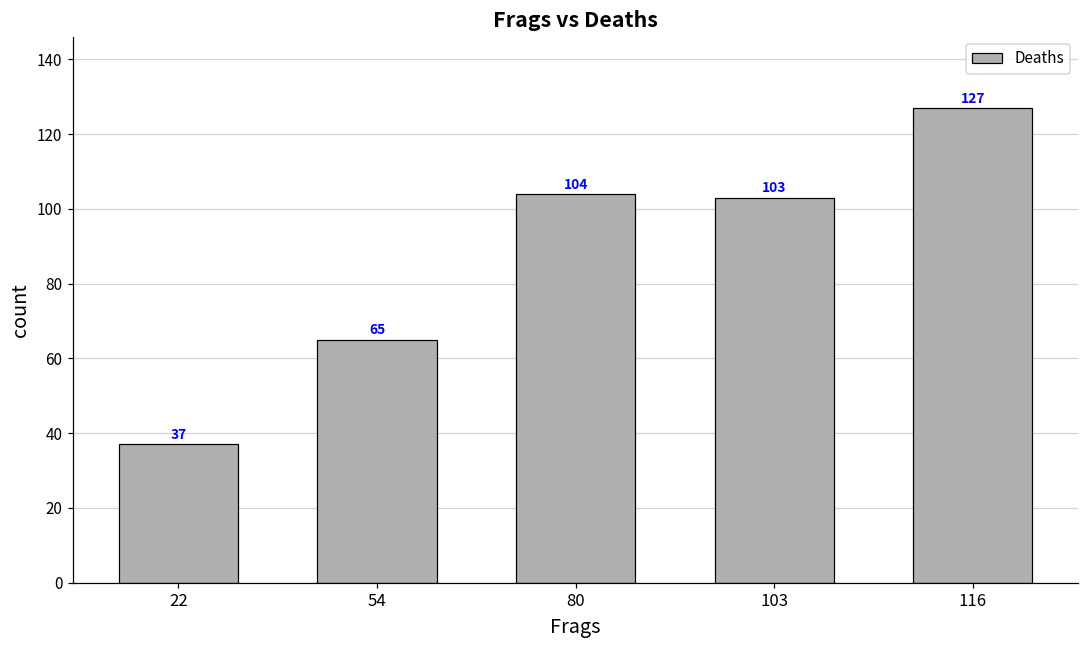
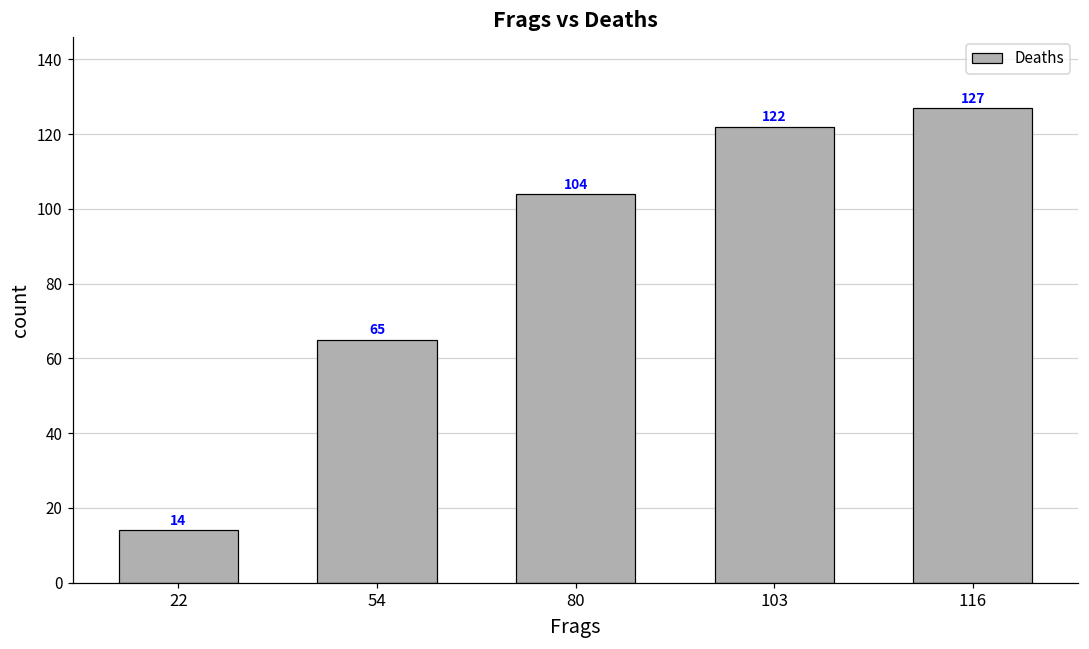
  {
-   "22": 37,
+   "22": 14,
    "54": 65,
    "80": 104,
-   "103": 103,
+   "103": 122,
    "116": 127
  }
